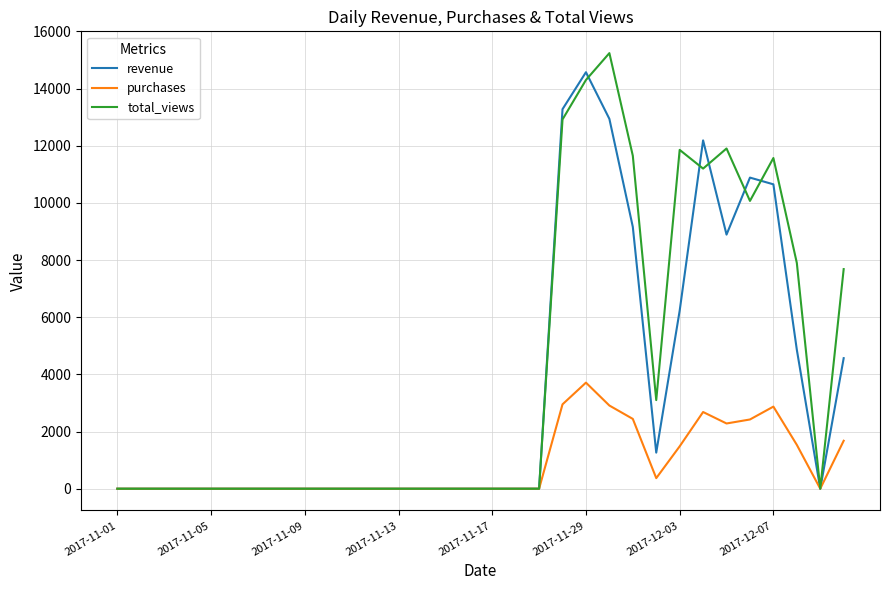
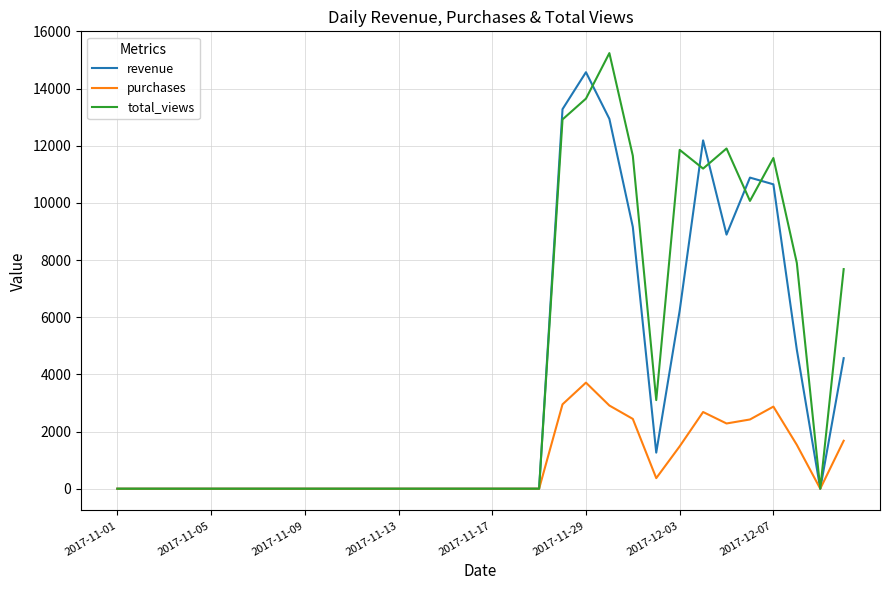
  {
    "revenue": {
      "2017-11-29": 14600,
      "2017-12-03": 6200,
      "2017-12-07": 10700
    },
    "purchases": {
      "2017-11-29": 3700,
      "2017-12-03": 1500,
      "2017-12-07": 2900
    },
    "total_views": {
-     "2017-11-29": 14300,
+     "2017-11-29": 13700,
      "2017-12-03": 11900,
      "2017-12-07": 11600
    }
  }
